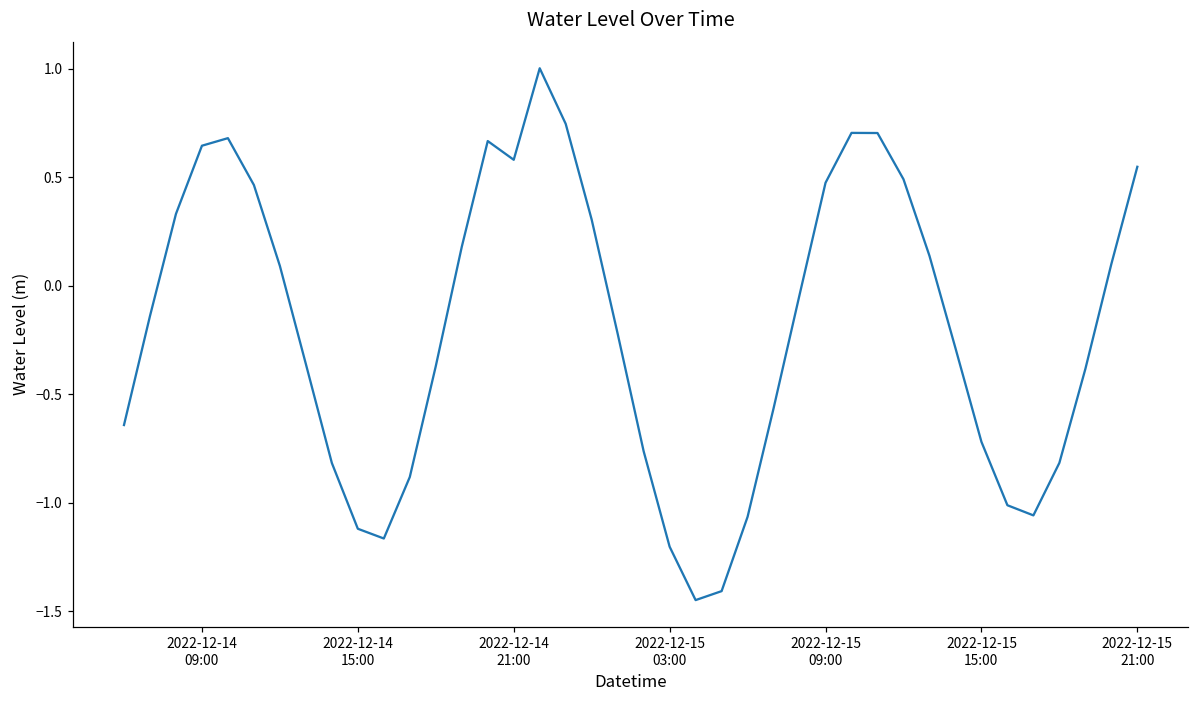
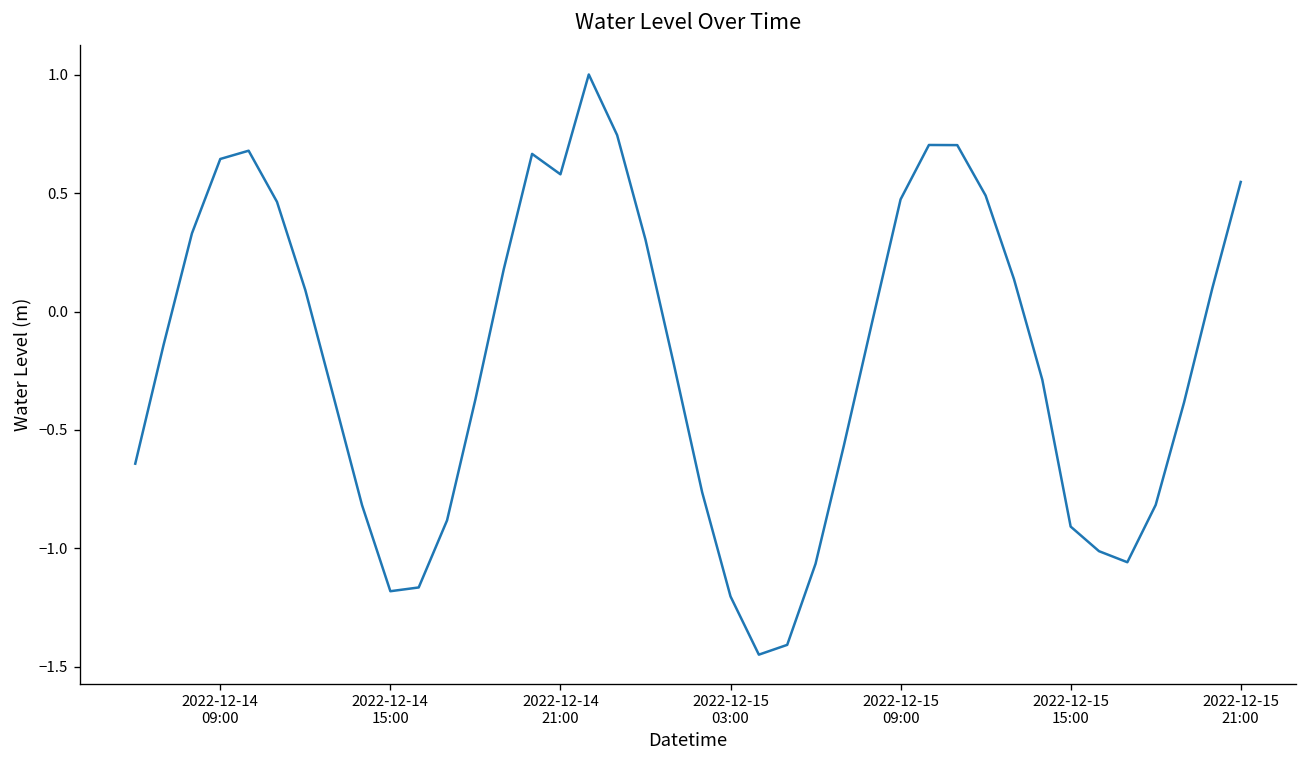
  {
    "2022-12-14 09:00": 0.64,
-   "2022-12-14 15:00": -1.12,
+   "2022-12-14 15:00": -1.18,
    "2022-12-14 21:00": 0.58,
    "2022-12-15 03:00": -1.20,
    "2022-12-15 09:00": 0.47,
-   "2022-12-15 15:00": -0.72,
+   "2022-12-15 15:00": -0.91,
    "2022-12-15 21:00": 0.55
  }
